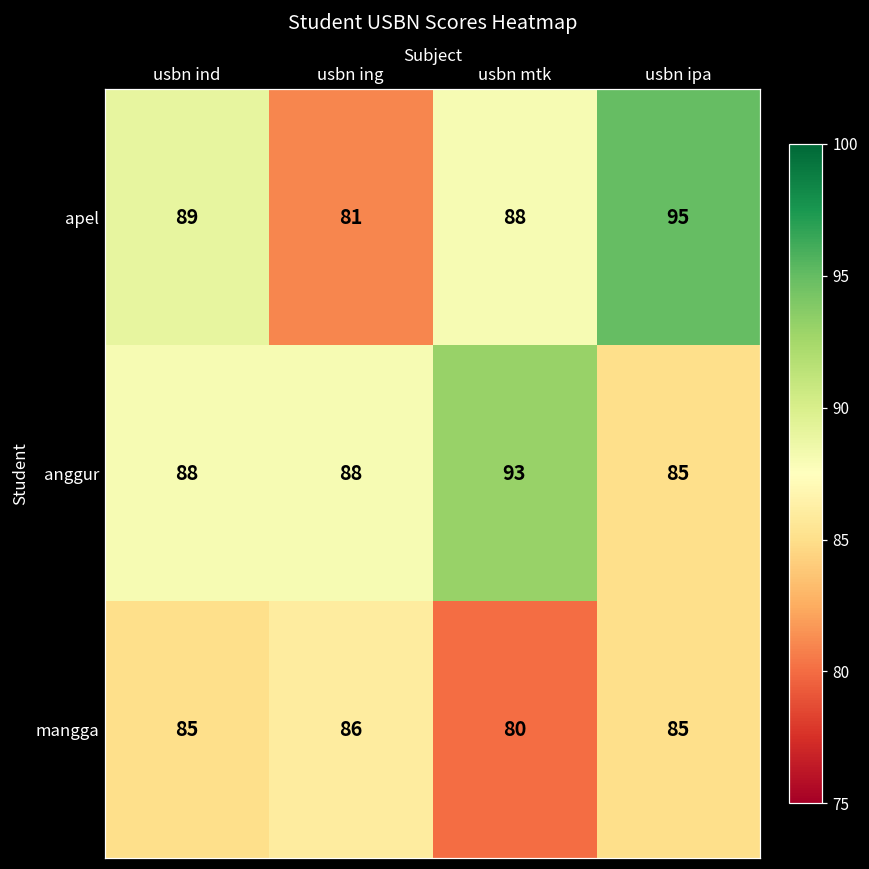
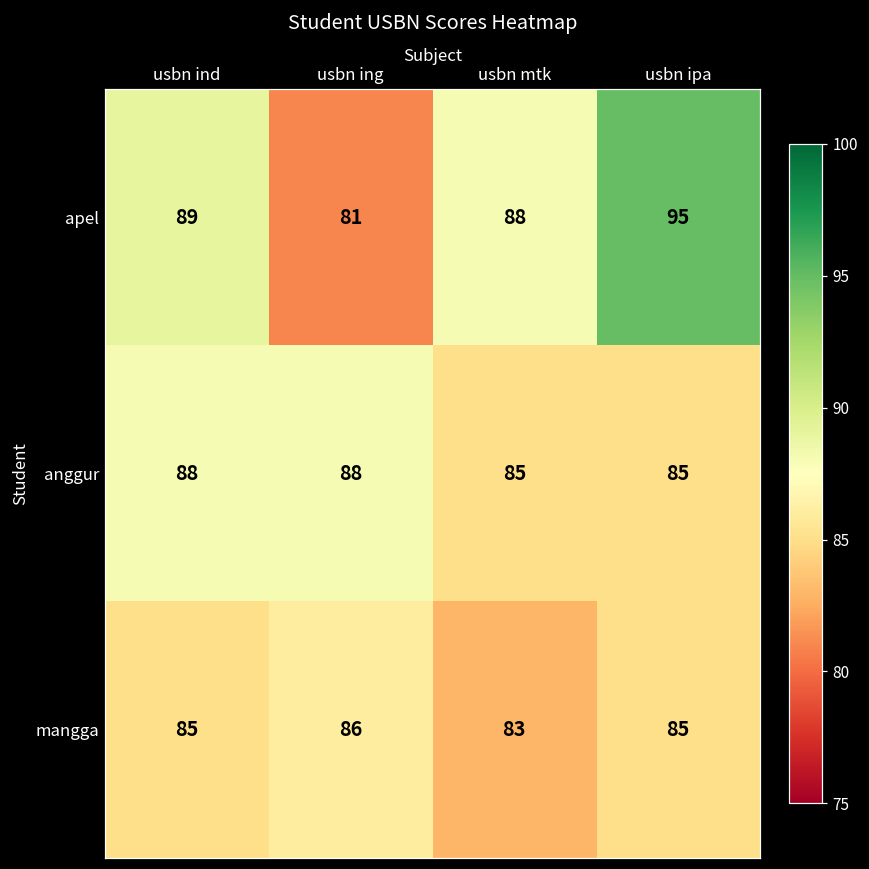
  {
    "apel": {
      "usbn ind": 89,
      "usbn ing": 81,
      "usbn mtk": 88,
      "usbn ipa": 95
    },
    "anggur": {
      "usbn ind": 88,
      "usbn ing": 88,
-     "usbn mtk": 93,
+     "usbn mtk": 85,
      "usbn ipa": 85
    },
    "mangga": {
      "usbn ind": 85,
      "usbn ing": 86,
-     "usbn mtk": 80,
+     "usbn mtk": 83,
      "usbn ipa": 85
    }
  }
